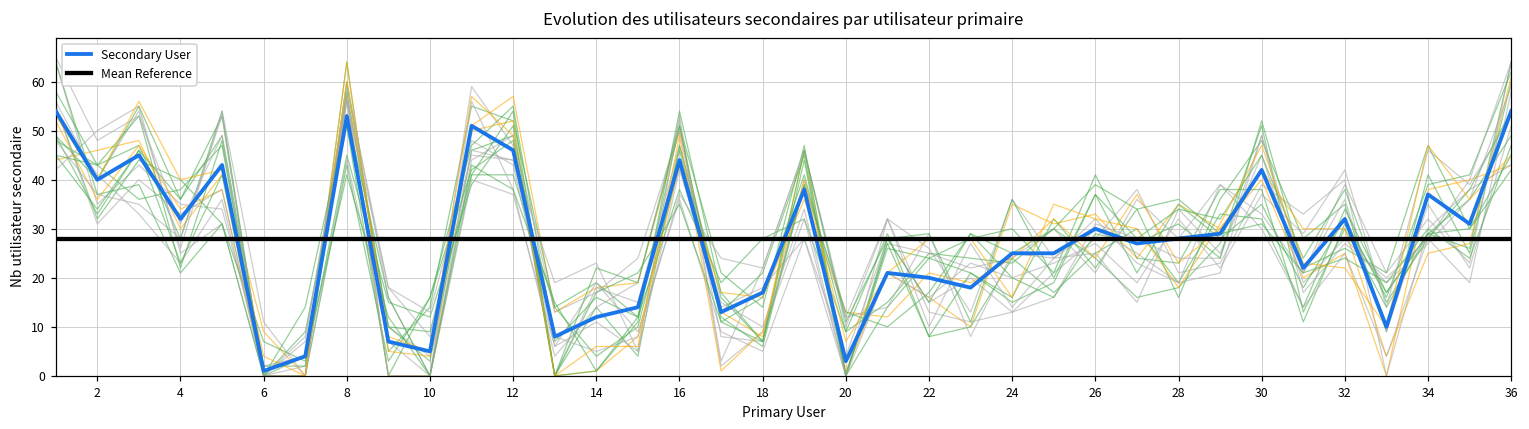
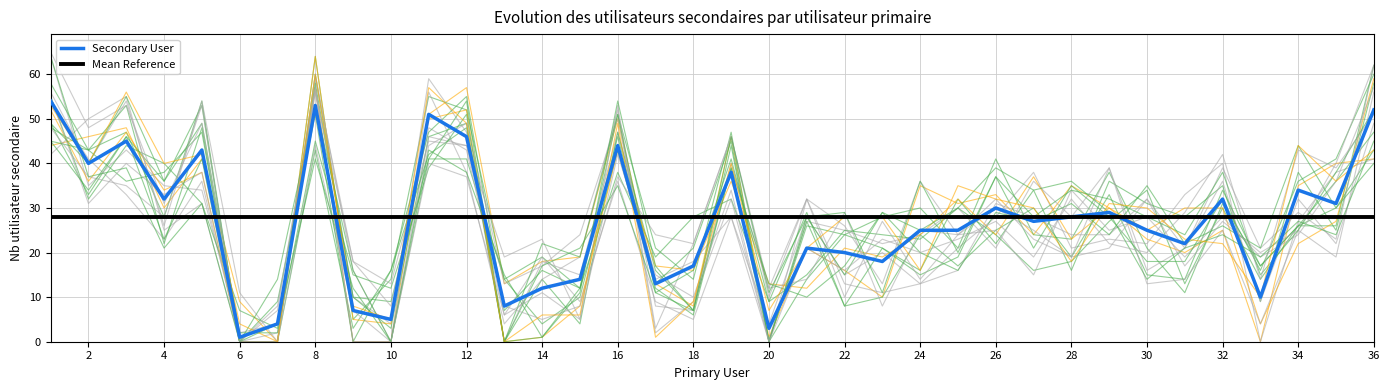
  {
    "Secondary User": {
      "4": 32,
      "6": 1,
      "12": 46,
      "14": 12,
      "16": 44,
      "18": 17,
      "20": 3,
      "22": 20,
-     "30": 42,
-     "34": 37,
-     "36": 54
+     "30": 25,
+     "34": 34,
+     "36": 52
    },
    "Mean Reference": {
      "2": 28,
      "6": 28,
      "8": 28,
      "10": 28,
      "12": 28,
      "14": 28,
      "16": 28,
      "20": 28,
      "24": 28,
      "36": 28
    }
  }
